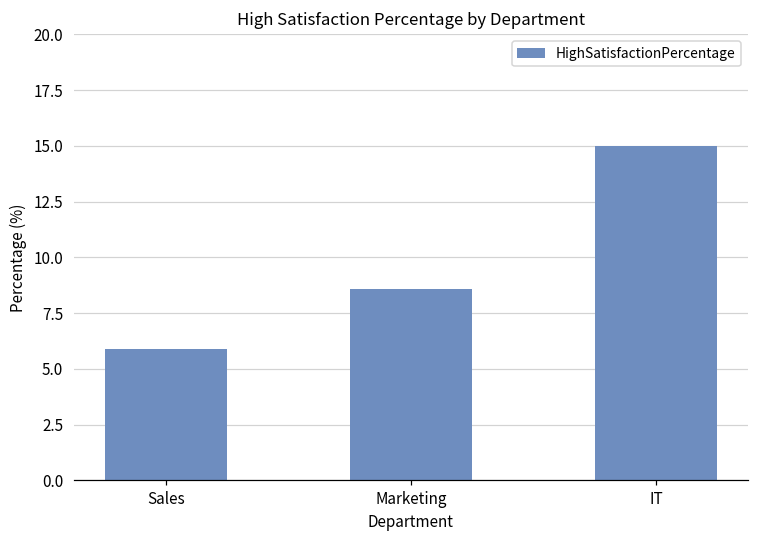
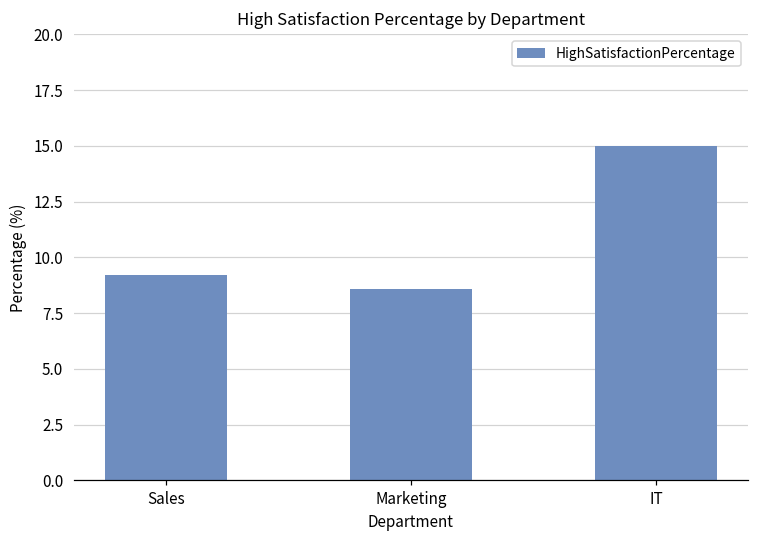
  {
-   "Sales": 5.9,
+   "Sales": 9.2,
    "Marketing": 8.6,
    "IT": 15.0
  }
